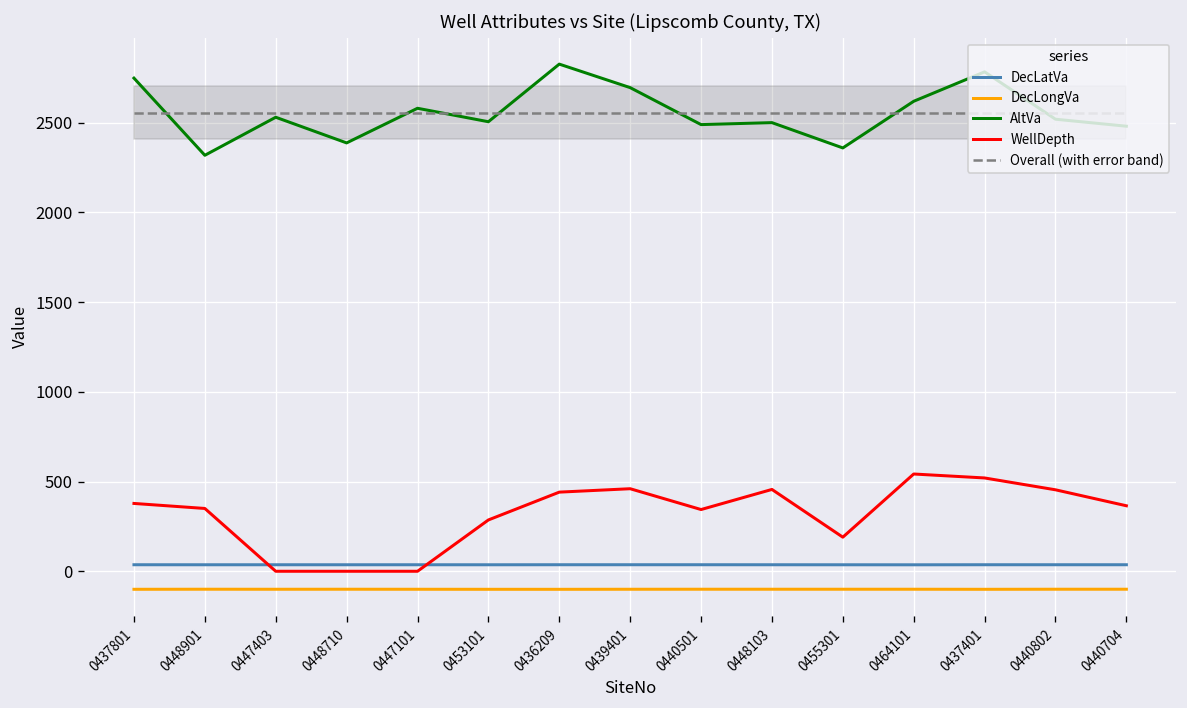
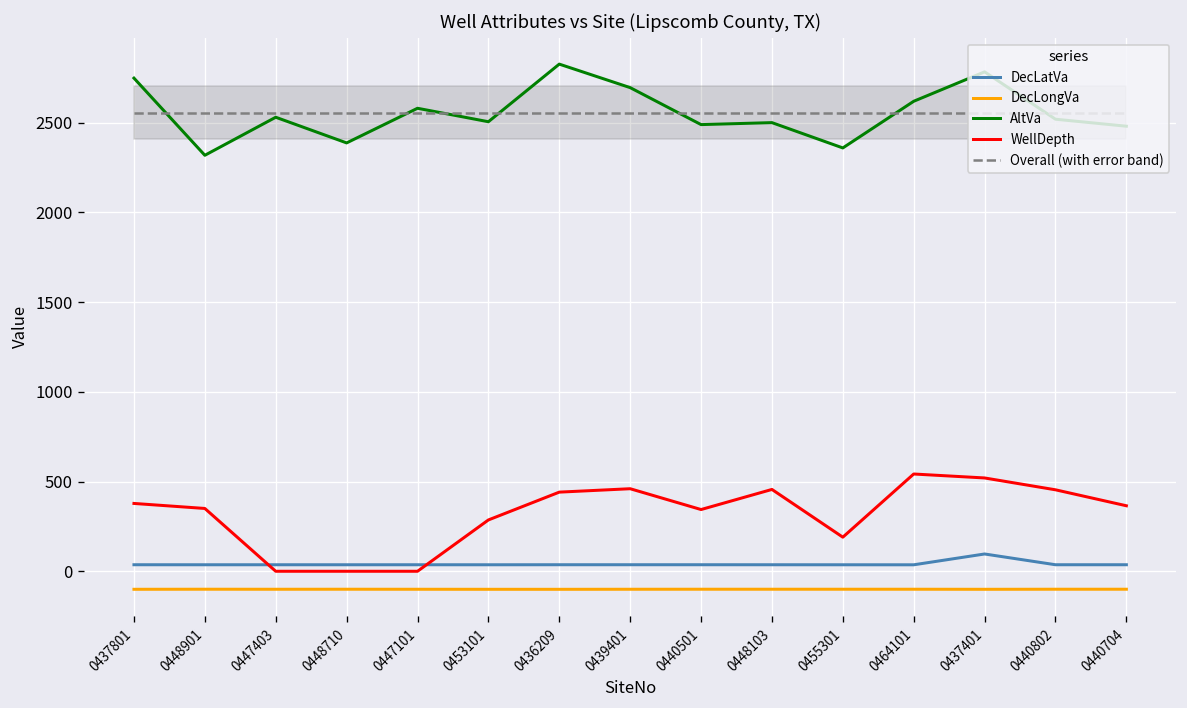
  {
    "DecLatVa": {
      "0437801": 40,
      "0448901": 40,
      "0447403": 40,
      "0448710": 40,
      "0447101": 40,
      "0453101": 40,
      "0436209": 40,
      "0439401": 40,
      "0440501": 40,
      "0448103": 40,
      "0455301": 40,
      "0464101": 40,
-     "0437401": 40,
+     "0437401": 100,
      "0440802": 40,
      "0440704": 40
    },
    "DecLongVa": {
      "0437801": -100,
      "0448901": -100,
      "0447403": -100,
      "0448710": -100,
      "0447101": -100,
      "0453101": -100,
      "0436209": -100,
      "0439401": -100,
      "0440501": -100,
      "0448103": -100,
      "0455301": -100,
      "0464101": -100,
      "0437401": -100,
      "0440802": -100,
      "0440704": -100
    },
    "AltVa": {
      "0437801": 2750,
      "0448901": 2320,
      "0447403": 2530,
      "0448710": 2390,
      "0447101": 2580,
      "0453101": 2510,
      "0436209": 2830,
      "0440501": 2490,
      "0448103": 2500,
      "0455301": 2360,
      "0464101": 2620
    },
    "WellDepth": {
      "0437801": 380,
      "0448901": 350,
      "0447403": 0,
      "0448710": 0,
      "0447101": 0,
      "0453101": 290,
      "0436209": 440,
      "0439401": 460,
      "0440501": 340,
      "0448103": 460,
      "0455301": 190,
      "0464101": 540,
      "0437401": 520,
      "0440802": 450,
      "0440704": 370
    }
  }
